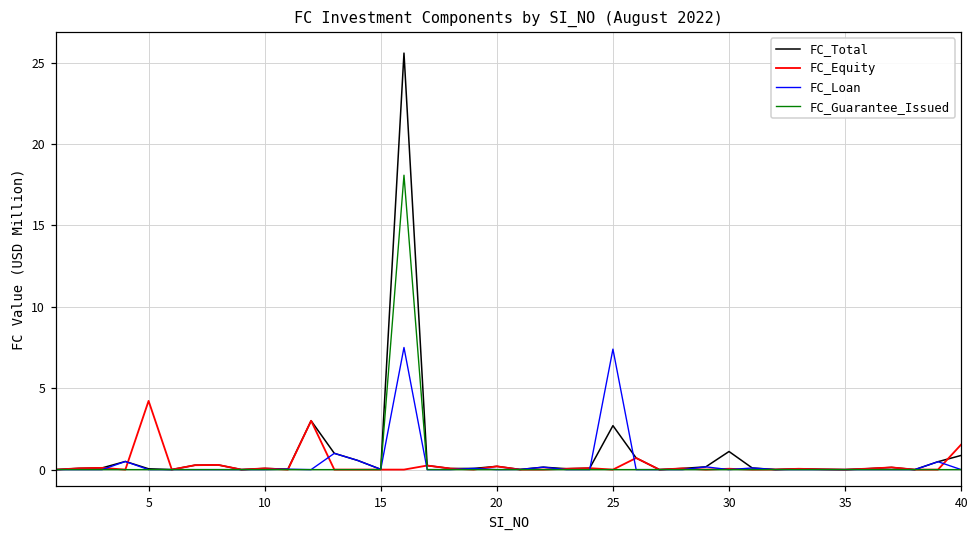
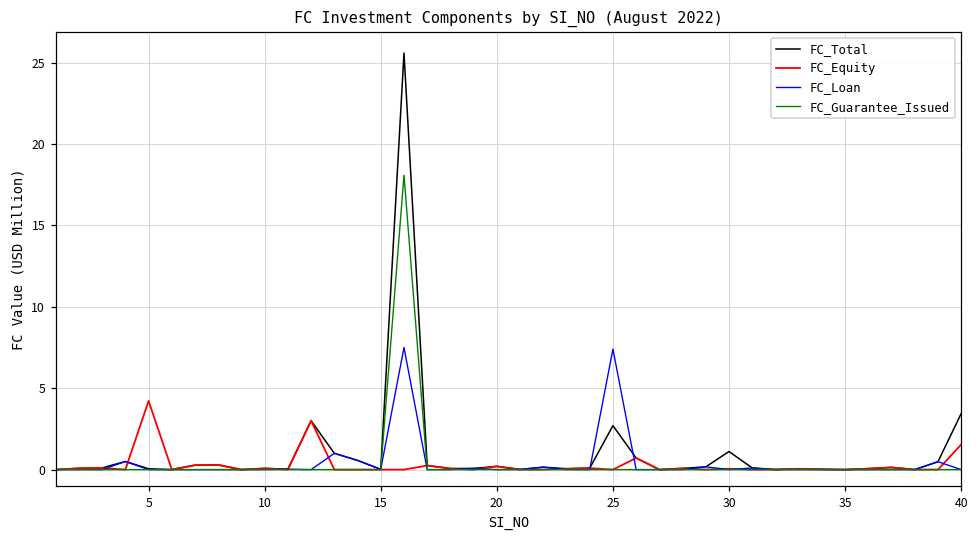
  {
    "FC_Total": {
      "25": 2.7,
      "30": 1.1,
-     "40": 0.9
+     "40": 3.4
    },
    "FC_Equity": {
      "5": 4.2,
      "40": 1.5
    },
    "FC_Loan": {
      "25": 7.4
    }
  }
